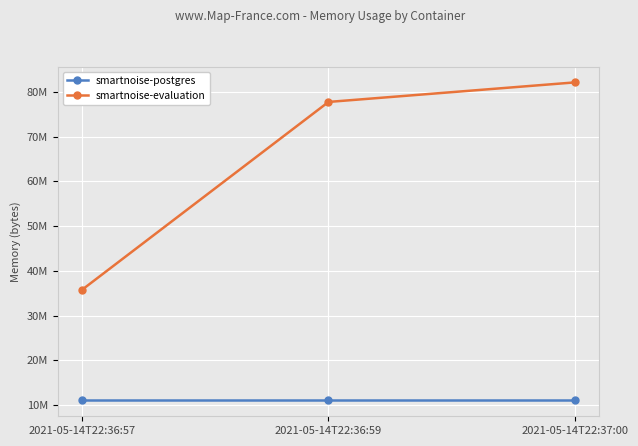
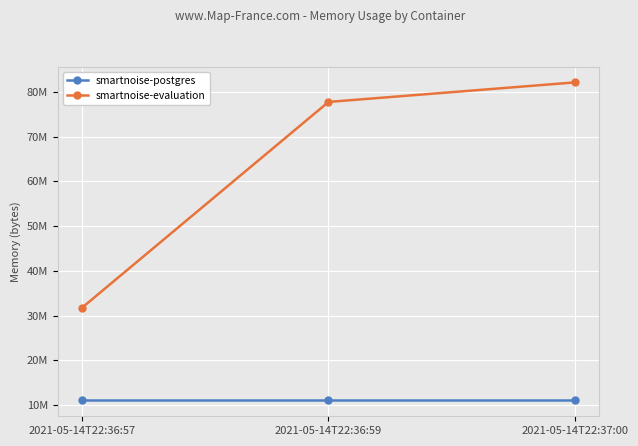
  {
    "smartnoise-postgres": {
      "2021-05-14T22:36:57": 11000000,
      "2021-05-14T22:36:59": 11000000,
      "2021-05-14T22:37:00": 11000000
    },
    "smartnoise-evaluation": {
-     "2021-05-14T22:36:57": 36000000,
+     "2021-05-14T22:36:57": 32000000,
      "2021-05-14T22:36:59": 78000000,
      "2021-05-14T22:37:00": 82000000
    }
  }
